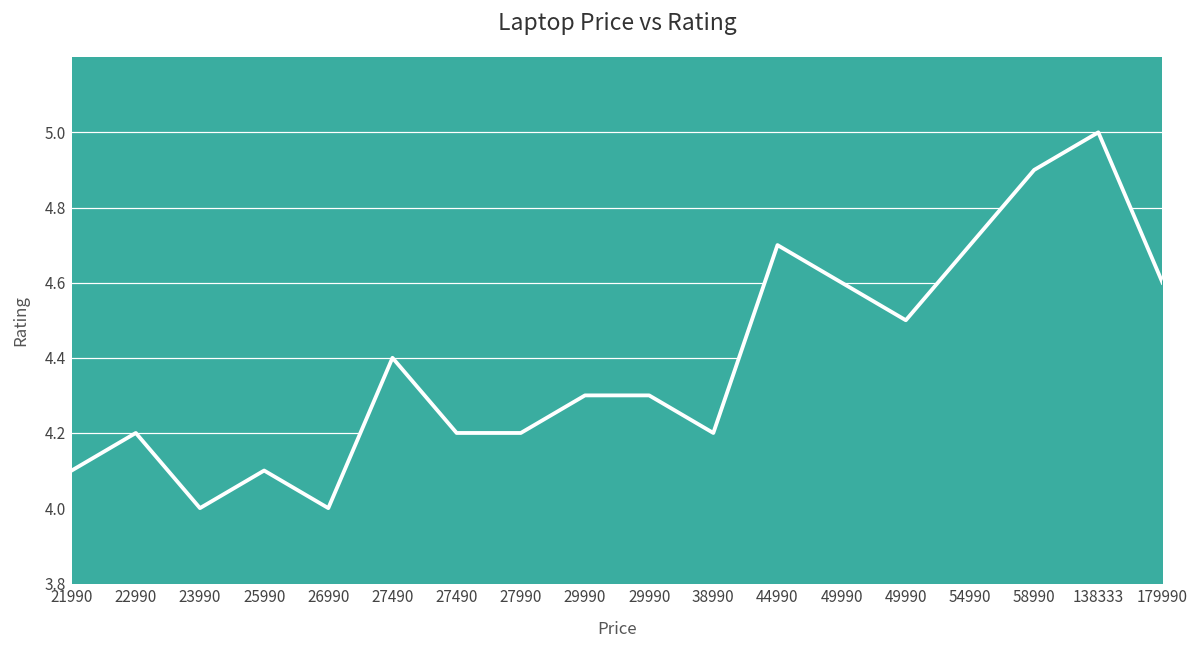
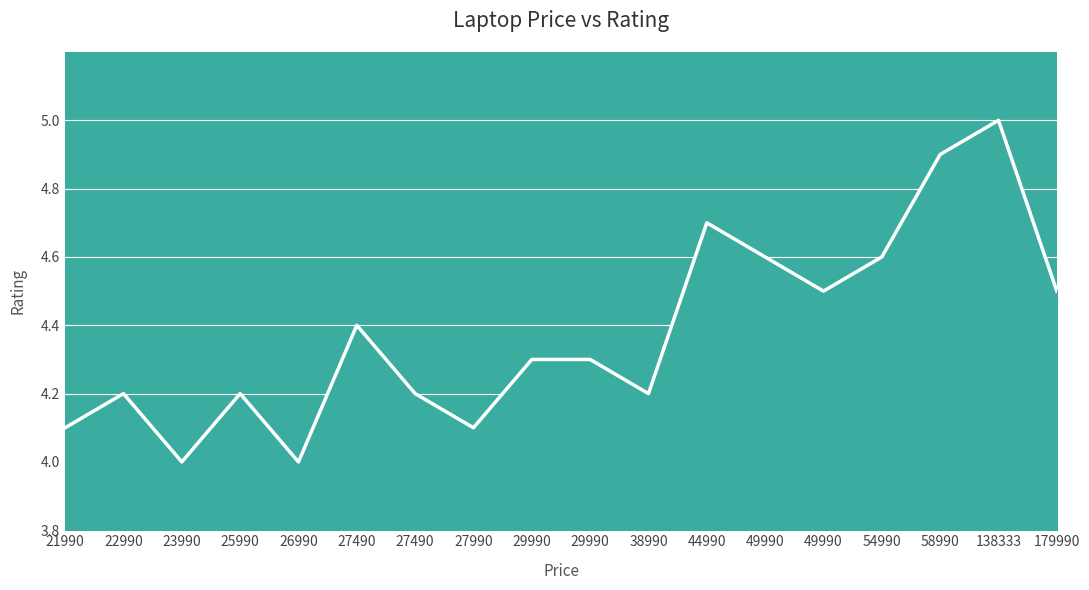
  {
    "21990": 4.1,
    "22990": 4.2,
    "23990": 4.0,
-   "25990": 4.1,
+   "25990": 4.2,
    "26990": 4.0,
-   "27990": 4.2,
+   "27990": 4.1,
    "38990": 4.2,
    "44990": 4.7,
-   "54990": 4.7,
+   "54990": 4.6,
    "58990": 4.9,
    "138333": 5.0,
-   "179990": 4.6
+   "179990": 4.5
  }
